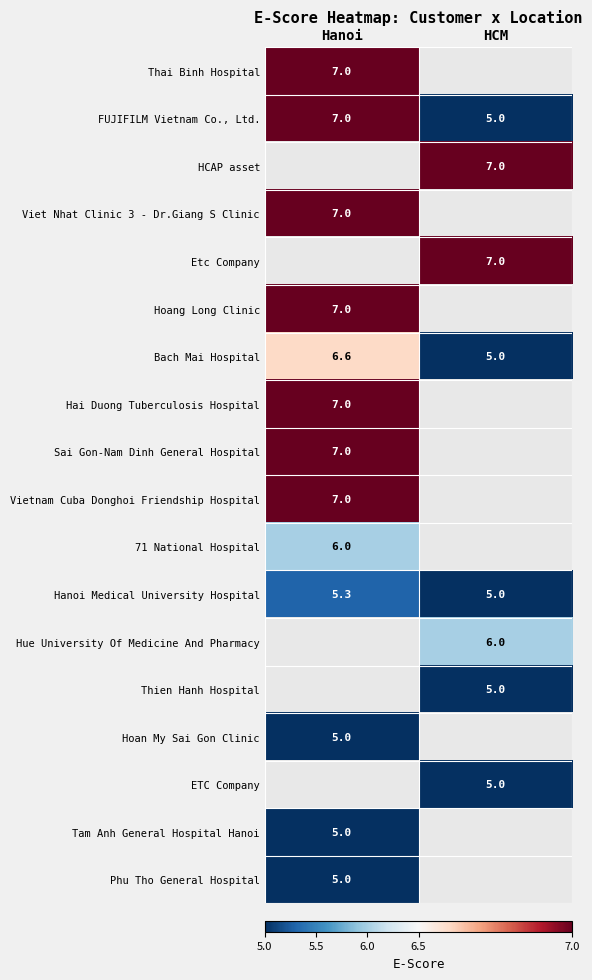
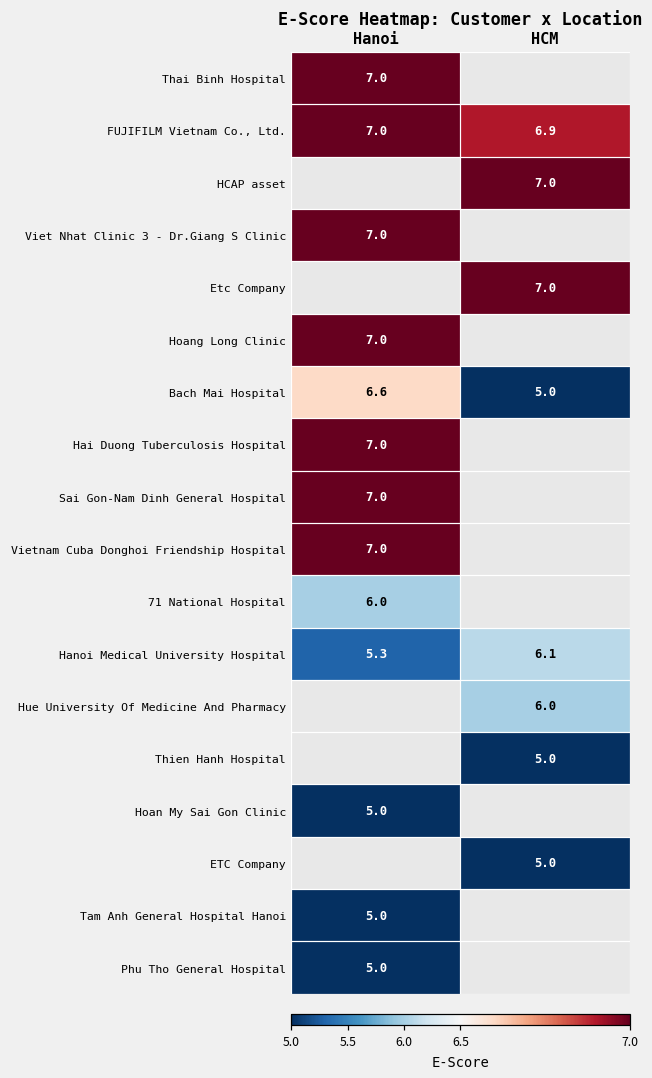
  {
    "Thai Binh Hospital": {
      "Hanoi": 7.0
    },
    "FUJIFILM Vietnam Co., Ltd.": {
      "Hanoi": 7.0,
-     "HCM": 5.0
+     "HCM": 6.9
    },
    "HCAP asset": {
      "HCM": 7.0
    },
    "Viet Nhat Clinic 3 - Dr.Giang S Clinic": {
      "Hanoi": 7.0
    },
    "Etc Company": {
      "HCM": 7.0
    },
    "Hoang Long Clinic": {
      "Hanoi": 7.0
    },
    "Bach Mai Hospital": {
      "Hanoi": 6.6,
      "HCM": 5.0
    },
    "Hai Duong Tuberculosis Hospital": {
      "Hanoi": 7.0
    },
    "Sai Gon-Nam Dinh General Hospital": {
      "Hanoi": 7.0
    },
    "Vietnam Cuba Donghoi Friendship Hospital": {
      "Hanoi": 7.0
    },
    "71 National Hospital": {
      "Hanoi": 6.0
    },
    "Hanoi Medical University Hospital": {
      "Hanoi": 5.3,
-     "HCM": 5.0
+     "HCM": 6.1
    },
    "Hue University Of Medicine And Pharmacy": {
      "HCM": 6.0
    },
    "Thien Hanh Hospital": {
      "HCM": 5.0
    },
    "Hoan My Sai Gon Clinic": {
      "Hanoi": 5.0
    },
    "ETC Company": {
      "HCM": 5.0
    },
    "Tam Anh General Hospital Hanoi": {
      "Hanoi": 5.0
    },
    "Phu Tho General Hospital": {
      "Hanoi": 5.0
    }
  }
